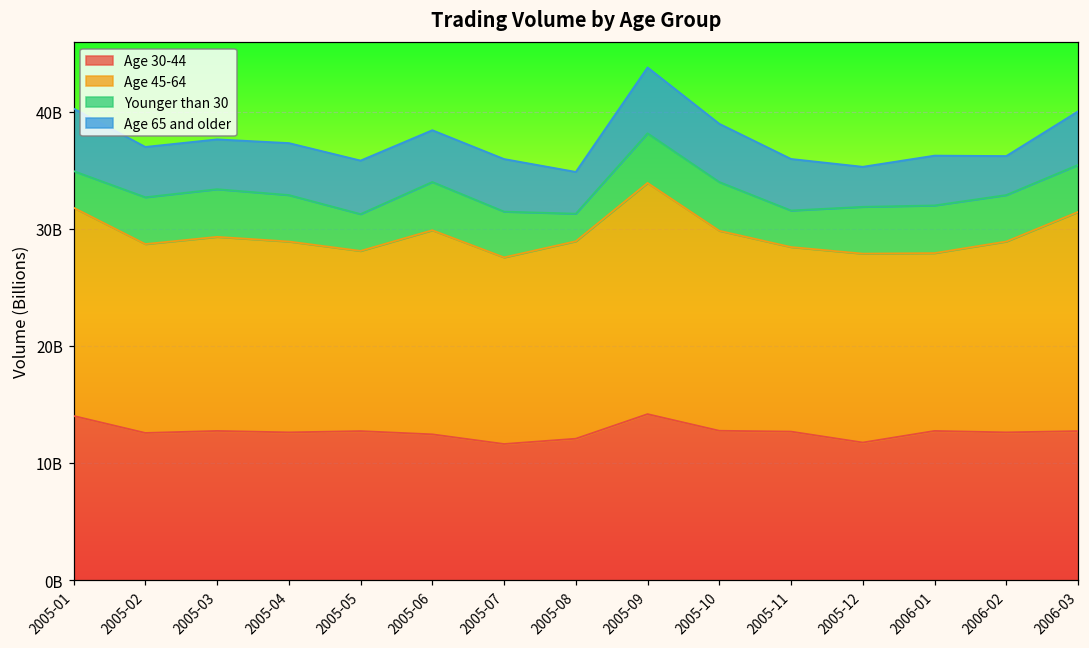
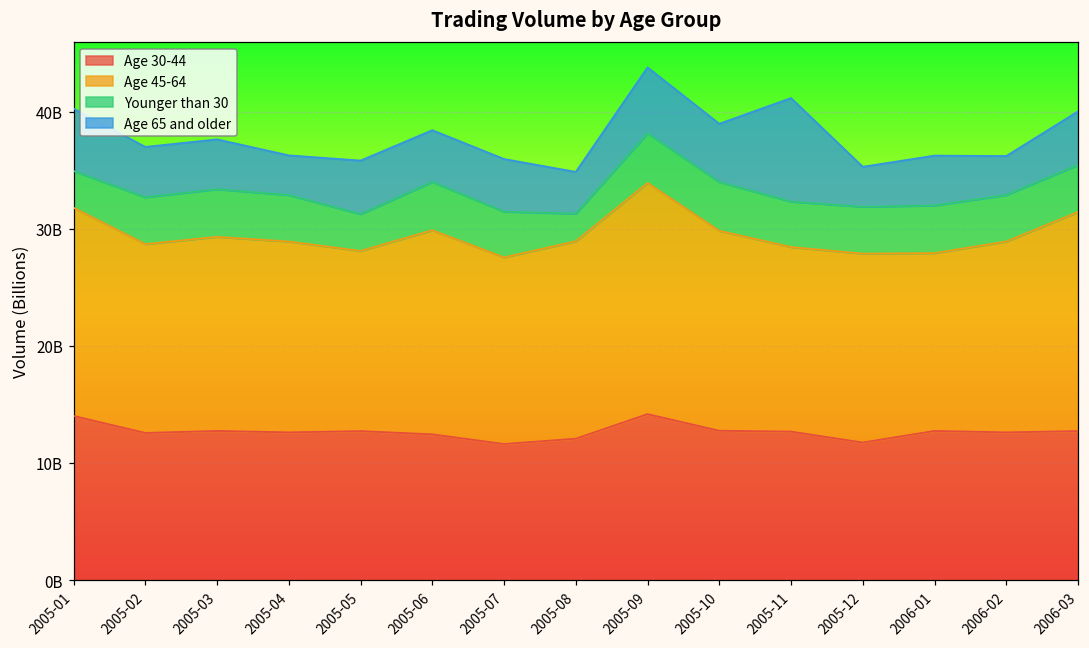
  {
    "Age 30-44": {
      "2005-01": 14000000000,
      "2005-02": 12600000000,
      "2005-03": 12700000000,
      "2005-04": 12600000000,
      "2005-05": 12700000000,
      "2005-06": 12400000000,
      "2005-07": 11600000000,
      "2005-08": 12100000000,
      "2005-09": 14200000000,
      "2005-10": 12800000000,
      "2005-11": 12700000000,
      "2005-12": 11700000000,
      "2006-01": 12700000000,
      "2006-02": 12600000000,
      "2006-03": 12700000000
    },
    "Age 45-64": {
      "2005-01": 17800000000,
      "2005-02": 16100000000,
      "2005-03": 16600000000,
      "2005-04": 16300000000,
      "2005-05": 15400000000,
      "2005-06": 17400000000,
      "2005-07": 15900000000,
      "2005-08": 16900000000,
      "2005-09": 19700000000,
      "2005-10": 17100000000,
      "2005-11": 15800000000,
      "2005-12": 16100000000,
      "2006-01": 15200000000,
      "2006-02": 16300000000,
      "2006-03": 18700000000
    },
    "Younger than 30": {
      "2005-01": 3100000000,
      "2005-02": 4000000000,
      "2005-03": 4100000000,
      "2005-04": 4000000000,
      "2005-05": 3100000000,
      "2005-06": 4100000000,
      "2005-07": 3900000000,
      "2005-08": 2400000000,
      "2005-09": 4200000000,
      "2005-10": 4200000000,
-     "2005-11": 3100000000,
+     "2005-11": 3900000000,
      "2005-12": 4000000000,
      "2006-01": 4100000000,
      "2006-02": 4000000000,
      "2006-03": 4000000000
    },
    "Age 65 and older": {
      "2005-01": 5300000000,
      "2005-02": 4300000000,
      "2005-03": 4300000000,
-     "2005-04": 4400000000,
+     "2005-04": 3400000000,
      "2005-05": 4600000000,
      "2005-06": 4400000000,
      "2005-07": 4500000000,
      "2005-08": 3600000000,
      "2005-09": 5600000000,
      "2005-10": 5000000000,
-     "2005-11": 4400000000,
+     "2005-11": 8800000000,
      "2005-12": 3400000000,
      "2006-01": 4300000000,
      "2006-02": 3300000000,
      "2006-03": 4600000000
    }
  }
